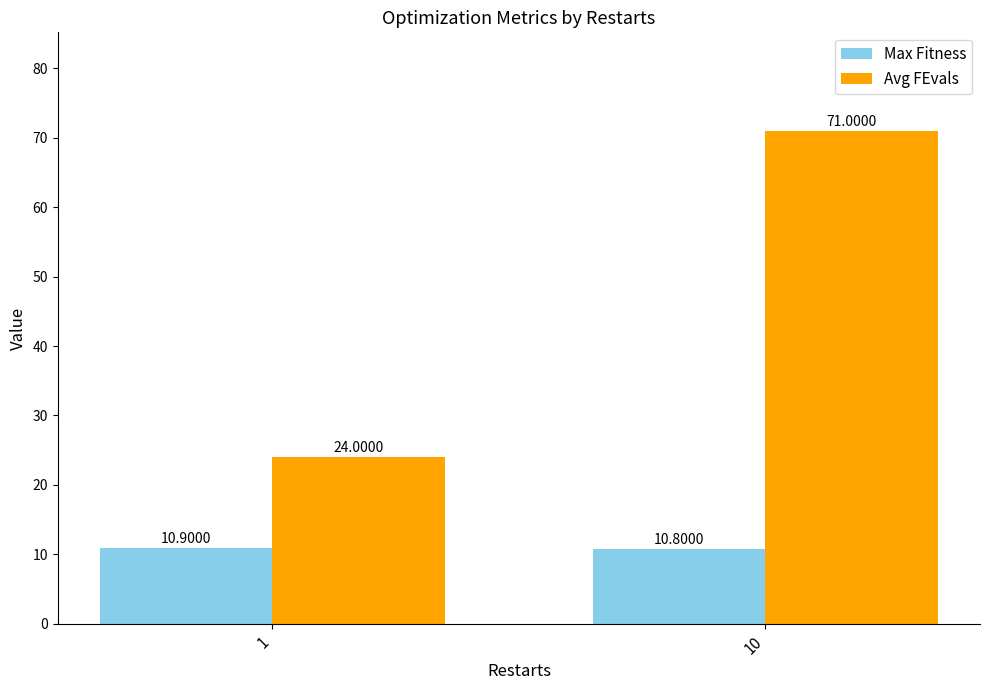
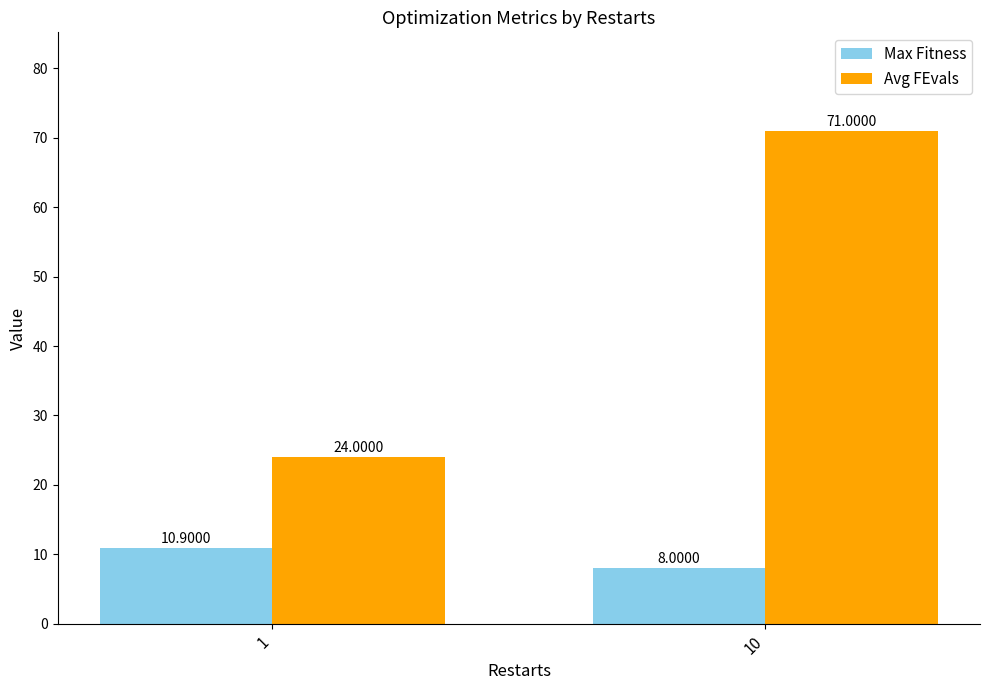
  {
    "Max Fitness": {
      "1": 10.9000,
-     "10": 10.8000
+     "10": 8.0000
    },
    "Avg FEvals": {
      "1": 24.0000,
      "10": 71.0000
    }
  }
